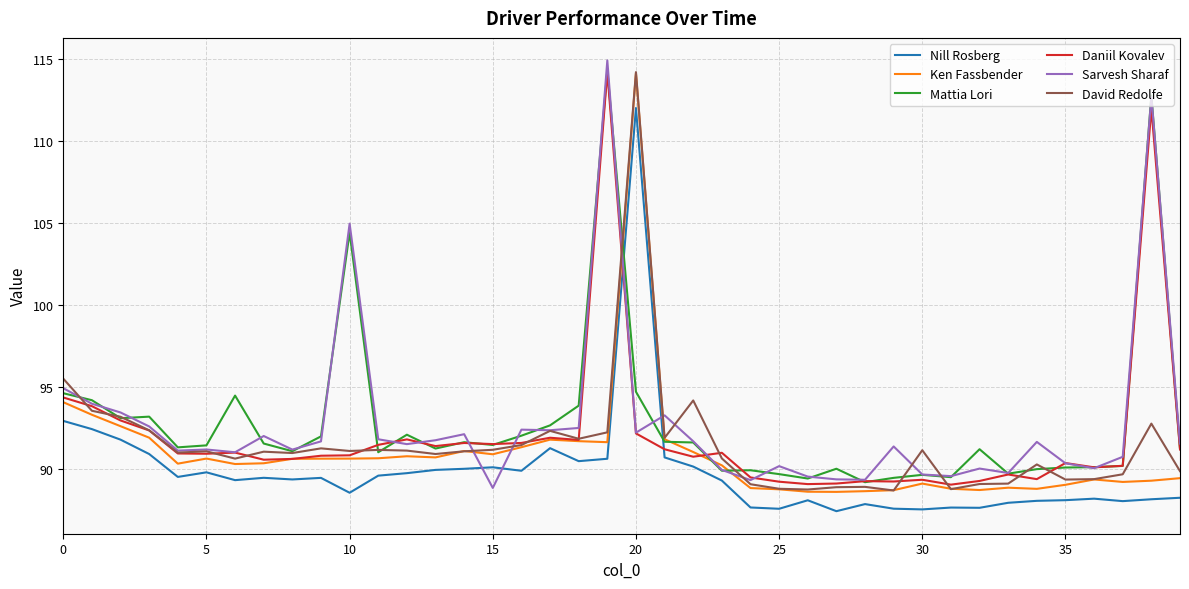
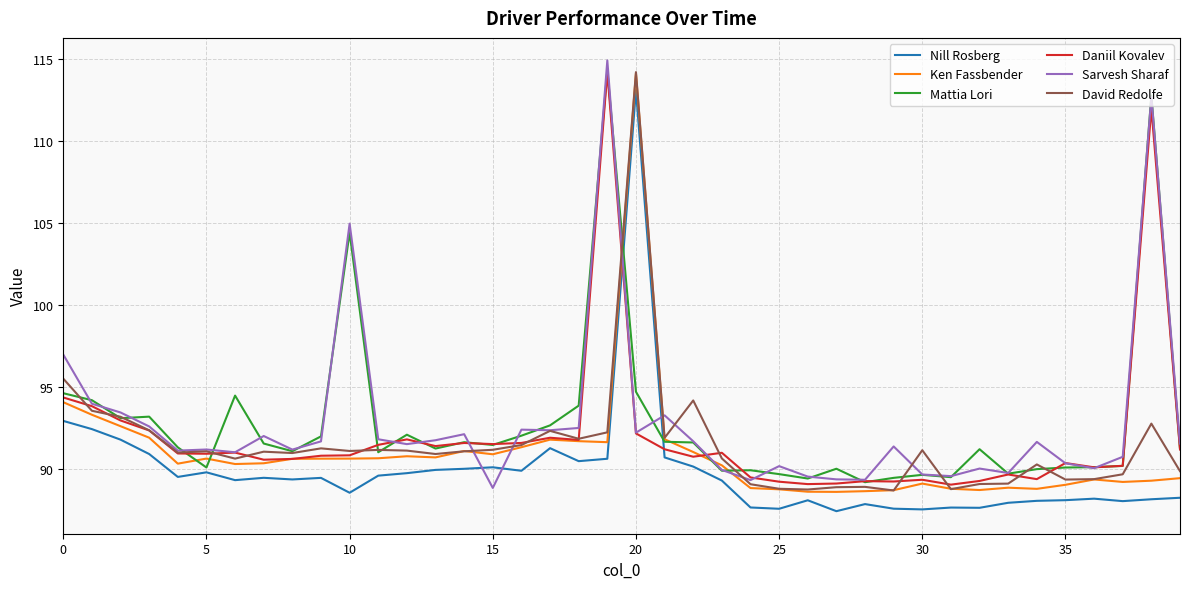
  {
    "Nill Rosberg": {
      "0": 92.9,
      "5": 89.8,
      "10": 88.5,
      "15": 90.1,
-     "20": 112.0,
+     "20": 113.1,
      "25": 87.6,
      "30": 87.5,
      "35": 88.1
    },
    "Ken Fassbender": {
      "0": 94.0,
      "5": 90.6,
      "10": 90.6,
      "15": 90.9,
      "30": 89.1,
      "35": 89.0
    },
    "Mattia Lori": {
      "0": 94.6,
-     "5": 91.4,
+     "5": 90.1,
      "10": 104.4,
      "20": 94.7,
      "25": 89.7,
      "35": 90.1
    },
    "Daniil Kovalev": {
      "0": 94.3,
      "10": 90.8,
      "25": 89.2,
      "30": 89.3
    },
    "Sarvesh Sharaf": {
-     "0": 94.9,
+     "0": 97.0,
      "10": 104.9,
      "15": 88.8,
      "25": 90.2
    },
    "David Redolfe": {
      "0": 95.5,
      "10": 91.1,
      "15": 91.1,
      "30": 91.1,
      "35": 89.3
    }
  }
